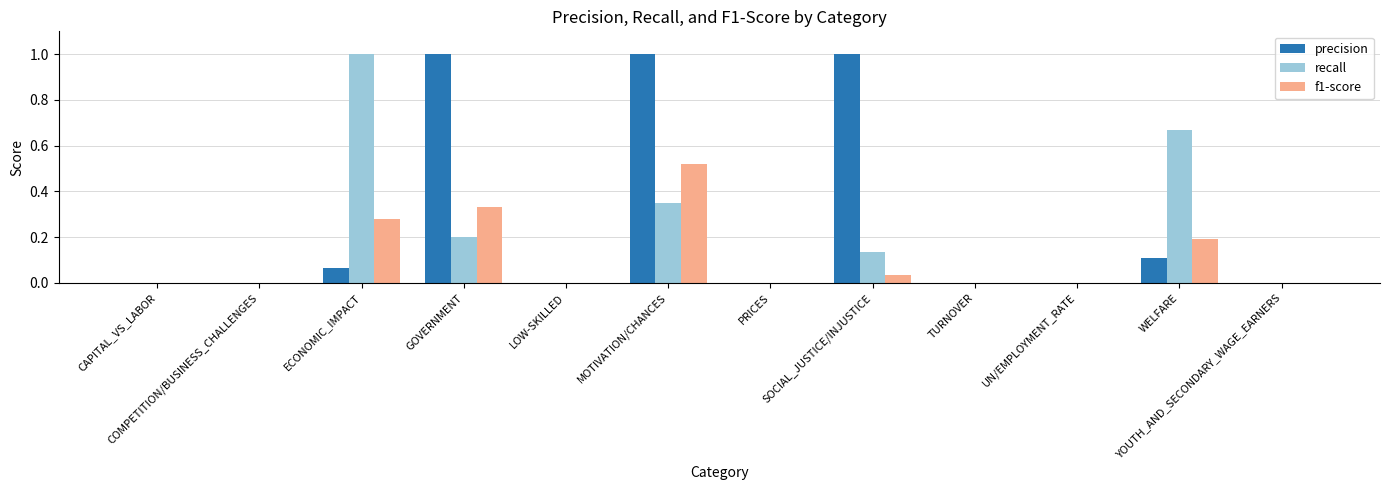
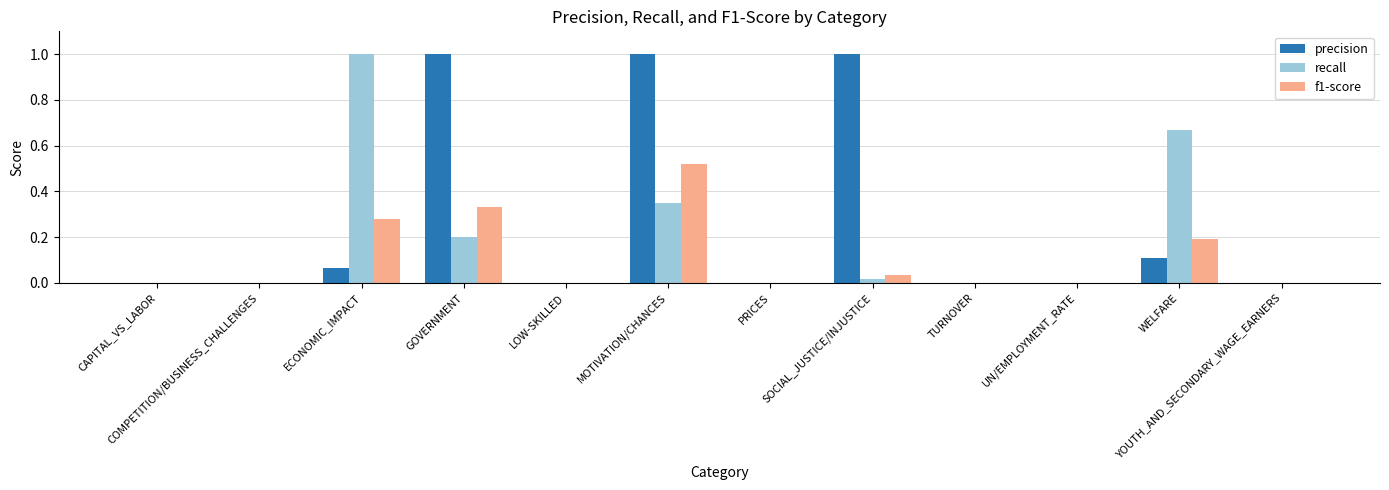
  {
    "precision": {
      "CAPITAL_VS_LABOR": 0.00,
      "COMPETITION/BUSINESS_CHALLENGES": 0.00,
      "ECONOMIC_IMPACT": 0.07,
      "GOVERNMENT": 1.00,
      "LOW-SKILLED": 0.00,
      "MOTIVATION/CHANCES": 1.00,
      "PRICES": 0.00,
      "SOCIAL_JUSTICE/INJUSTICE": 1.00,
      "TURNOVER": 0.00,
      "UN/EMPLOYMENT_RATE": 0.00,
      "WELFARE": 0.11,
      "YOUTH_AND_SECONDARY_WAGE_EARNERS": 0.00
    },
    "recall": {
      "CAPITAL_VS_LABOR": 0.00,
      "COMPETITION/BUSINESS_CHALLENGES": 0.00,
      "ECONOMIC_IMPACT": 1.00,
      "GOVERNMENT": 0.20,
      "LOW-SKILLED": 0.00,
      "MOTIVATION/CHANCES": 0.35,
      "PRICES": 0.00,
-     "SOCIAL_JUSTICE/INJUSTICE": 0.13,
+     "SOCIAL_JUSTICE/INJUSTICE": 0.02,
      "TURNOVER": 0.00,
      "UN/EMPLOYMENT_RATE": 0.00,
      "WELFARE": 0.67,
      "YOUTH_AND_SECONDARY_WAGE_EARNERS": 0.00
    },
    "f1-score": {
      "CAPITAL_VS_LABOR": 0.00,
      "COMPETITION/BUSINESS_CHALLENGES": 0.00,
      "ECONOMIC_IMPACT": 0.28,
      "GOVERNMENT": 0.33,
      "LOW-SKILLED": 0.00,
      "MOTIVATION/CHANCES": 0.52,
      "PRICES": 0.00,
      "SOCIAL_JUSTICE/INJUSTICE": 0.03,
      "TURNOVER": 0.00,
      "UN/EMPLOYMENT_RATE": 0.00,
      "WELFARE": 0.19,
      "YOUTH_AND_SECONDARY_WAGE_EARNERS": 0.00
    }
  }
